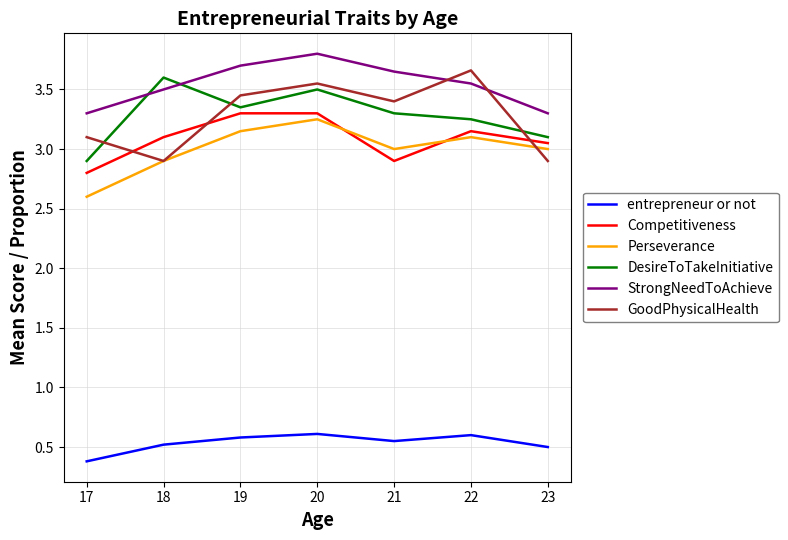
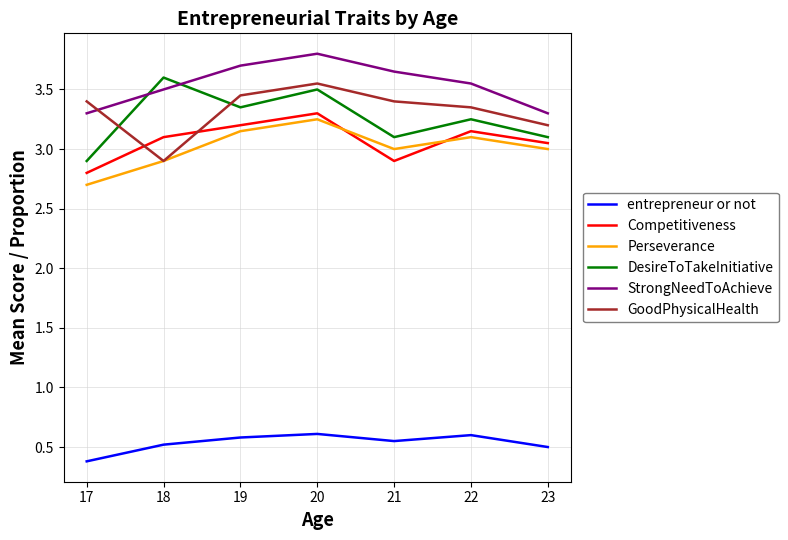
  {
    "entrepreneur or not": {
      "17": 0.38,
      "18": 0.52,
      "19": 0.58,
      "20": 0.61,
      "21": 0.55,
      "22": 0.60,
      "23": 0.50
    },
    "Competitiveness": {
      "17": 2.8,
      "18": 3.1,
-     "19": 3.3,
+     "19": 3.2,
      "20": 3.3,
      "21": 2.9,
      "22": 3.15,
      "23": 3.05
    },
    "Perseverance": {
-     "17": 2.6,
+     "17": 2.7,
      "19": 3.15,
      "20": 3.25,
      "21": 3.0,
      "22": 3.1,
      "23": 3.0
    },
    "DesireToTakeInitiative": {
      "17": 2.9,
      "18": 3.6,
      "19": 3.35,
      "20": 3.5,
-     "21": 3.3,
+     "21": 3.1,
      "22": 3.25,
      "23": 3.1
    },
    "StrongNeedToAchieve": {
      "17": 3.30,
      "18": 3.50,
      "19": 3.70,
      "20": 3.80,
      "21": 3.65,
      "22": 3.55,
      "23": 3.30
    },
    "GoodPhysicalHealth": {
-     "17": 3.1,
+     "17": 3.4,
      "19": 3.45,
      "20": 3.55,
      "21": 3.40,
-     "22": 3.66,
-     "23": 2.9
+     "22": 3.35,
+     "23": 3.2
    }
  }
